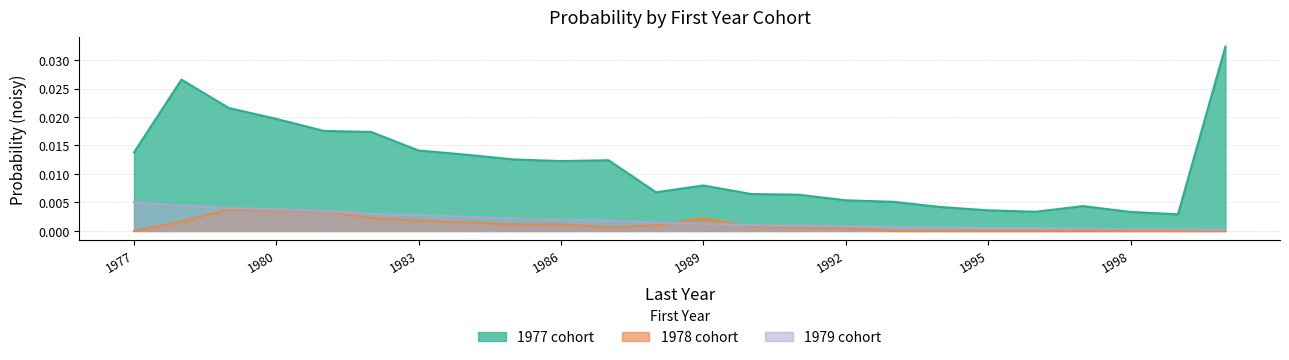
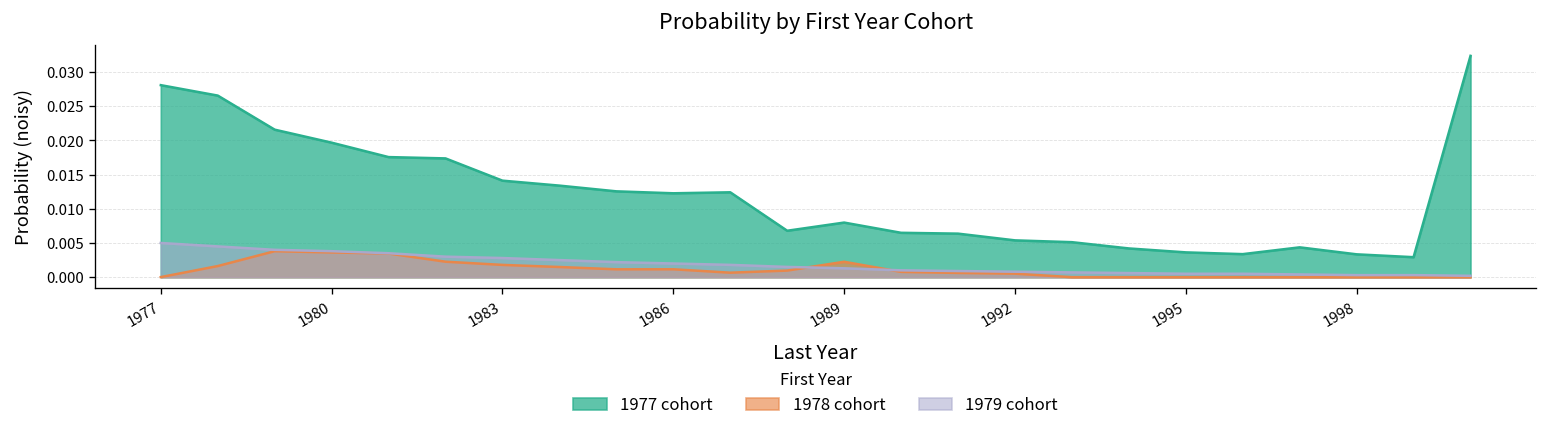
  {
    "1977 cohort": {
-     "1977": 0.014,
+     "1977": 0.028,
      "1980": 0.020,
      "1983": 0.014,
      "1986": 0.012,
      "1989": 0.008,
      "1992": 0.005,
      "1995": 0.004,
      "1998": 0.003
    },
    "1978 cohort": {
      "1977": 0.000,
      "1983": 0.002,
      "1986": 0.001,
      "1989": 0.002,
      "1995": 0.000
    },
    "1979 cohort": {
      "1977": 0.005,
      "1983": 0.003,
      "1986": 0.002,
      "1989": 0.001,
      "1995": 0.001
    }
  }
